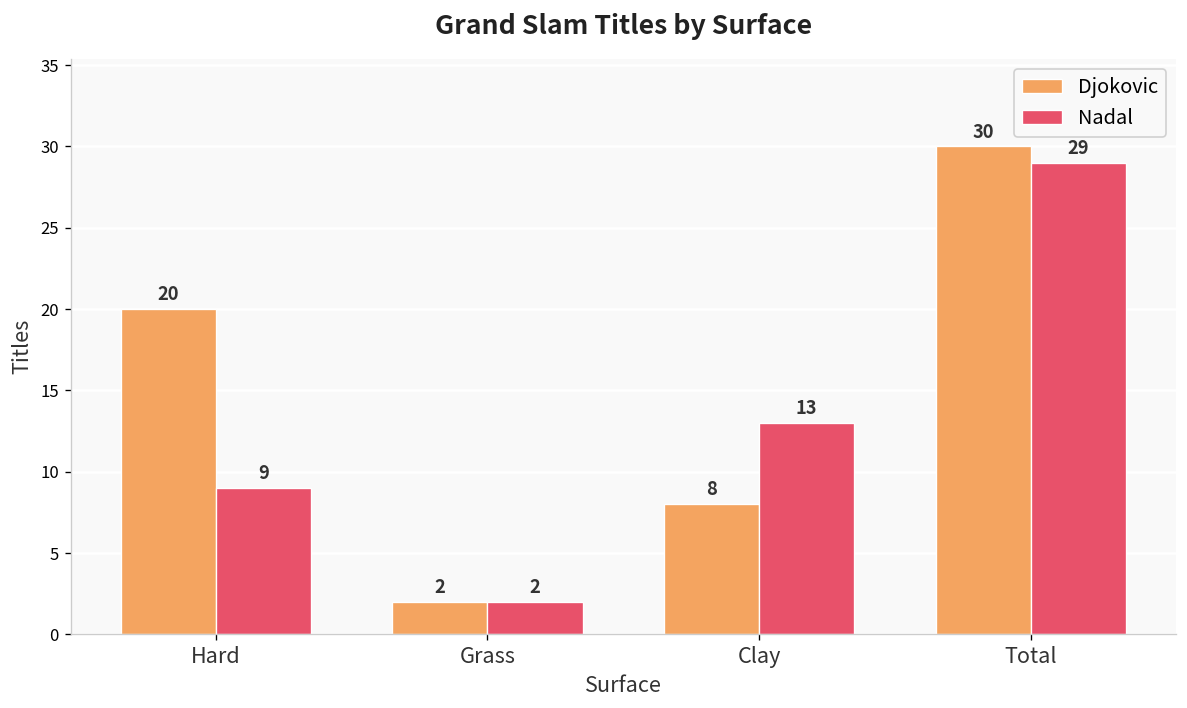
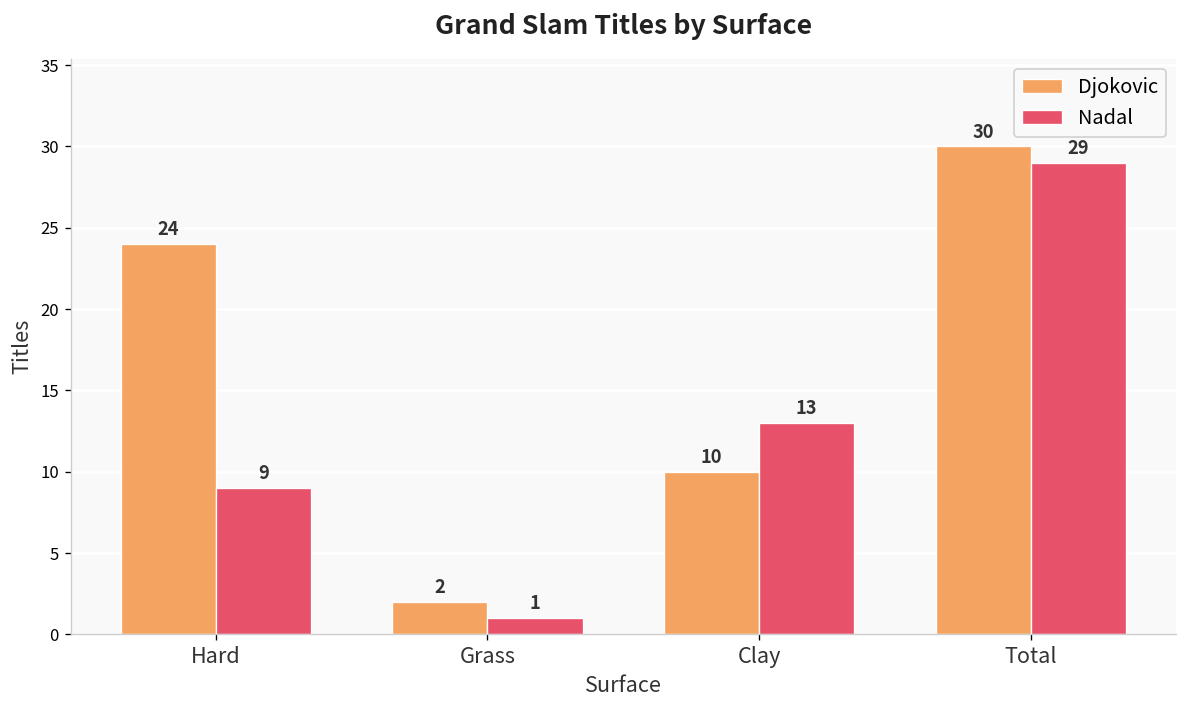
  {
    "Djokovic": {
-     "Hard": 20,
+     "Hard": 24,
      "Grass": 2,
-     "Clay": 8,
+     "Clay": 10,
      "Total": 30
    },
    "Nadal": {
      "Hard": 9,
-     "Grass": 2,
+     "Grass": 1,
      "Clay": 13,
      "Total": 29
    }
  }
